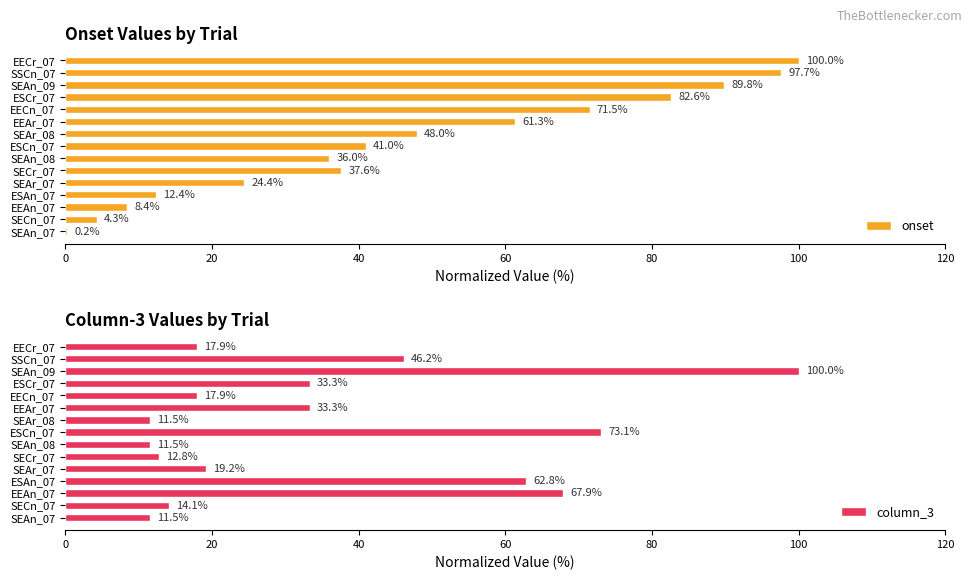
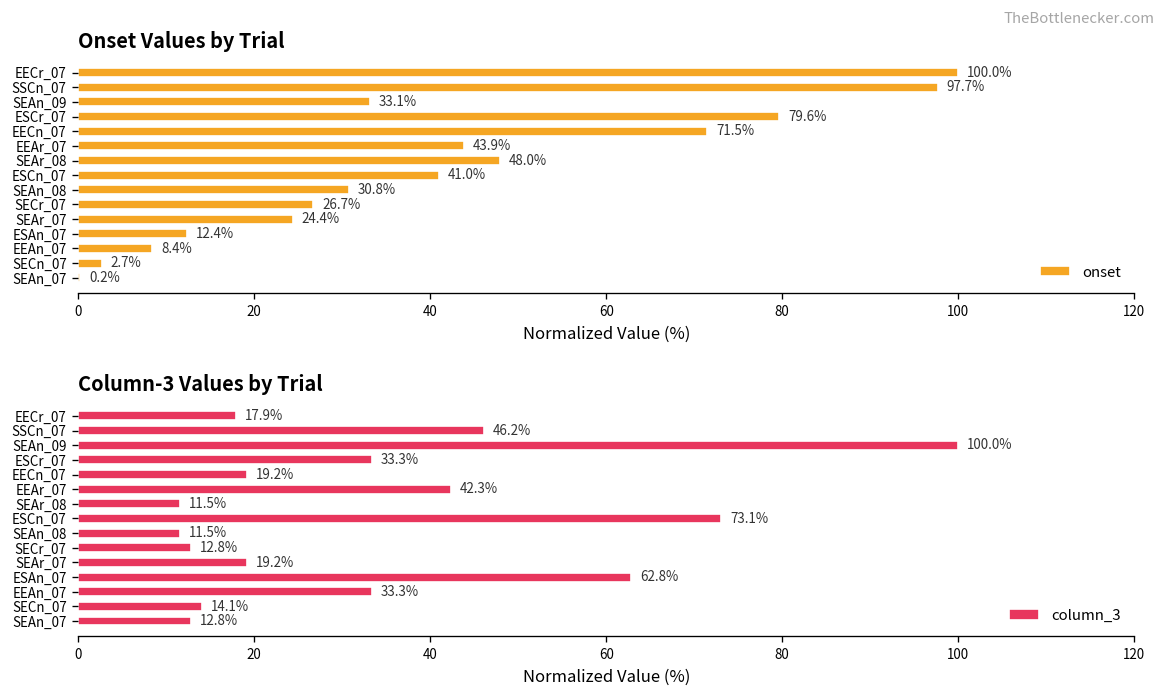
  {
    "Onset Values by Trial": {
      "EECr_07": "100.0%",
      "SSCn_07": "97.7%",
-     "SEAn_09": "89.8%",
-     "ESCr_07": "82.6%",
+     "SEAn_09": "33.1%",
+     "ESCr_07": "79.6%",
      "EECn_07": "71.5%",
-     "EEAr_07": "61.3%",
+     "EEAr_07": "43.9%",
      "SEAr_08": "48.0%",
      "ESCn_07": "41.0%",
-     "SEAn_08": "36.0%",
-     "SECr_07": "37.6%",
+     "SEAn_08": "30.8%",
+     "SECr_07": "26.7%",
      "SEAr_07": "24.4%",
      "ESAn_07": "12.4%",
      "EEAn_07": "8.4%",
-     "SECn_07": "4.3%",
+     "SECn_07": "2.7%",
      "SEAn_07": "0.2%"
    },
    "Column-3 Values by Trial": {
      "EECr_07": "17.9%",
      "SSCn_07": "46.2%",
      "SEAn_09": "100.0%",
      "ESCr_07": "33.3%",
-     "EECn_07": "17.9%",
-     "EEAr_07": "33.3%",
+     "EECn_07": "19.2%",
+     "EEAr_07": "42.3%",
      "SEAr_08": "11.5%",
      "ESCn_07": "73.1%",
      "SEAn_08": "11.5%",
      "SECr_07": "12.8%",
      "SEAr_07": "19.2%",
      "ESAn_07": "62.8%",
-     "EEAn_07": "67.9%",
+     "EEAn_07": "33.3%",
      "SECn_07": "14.1%",
-     "SEAn_07": "11.5%"
+     "SEAn_07": "12.8%"
    }
  }
